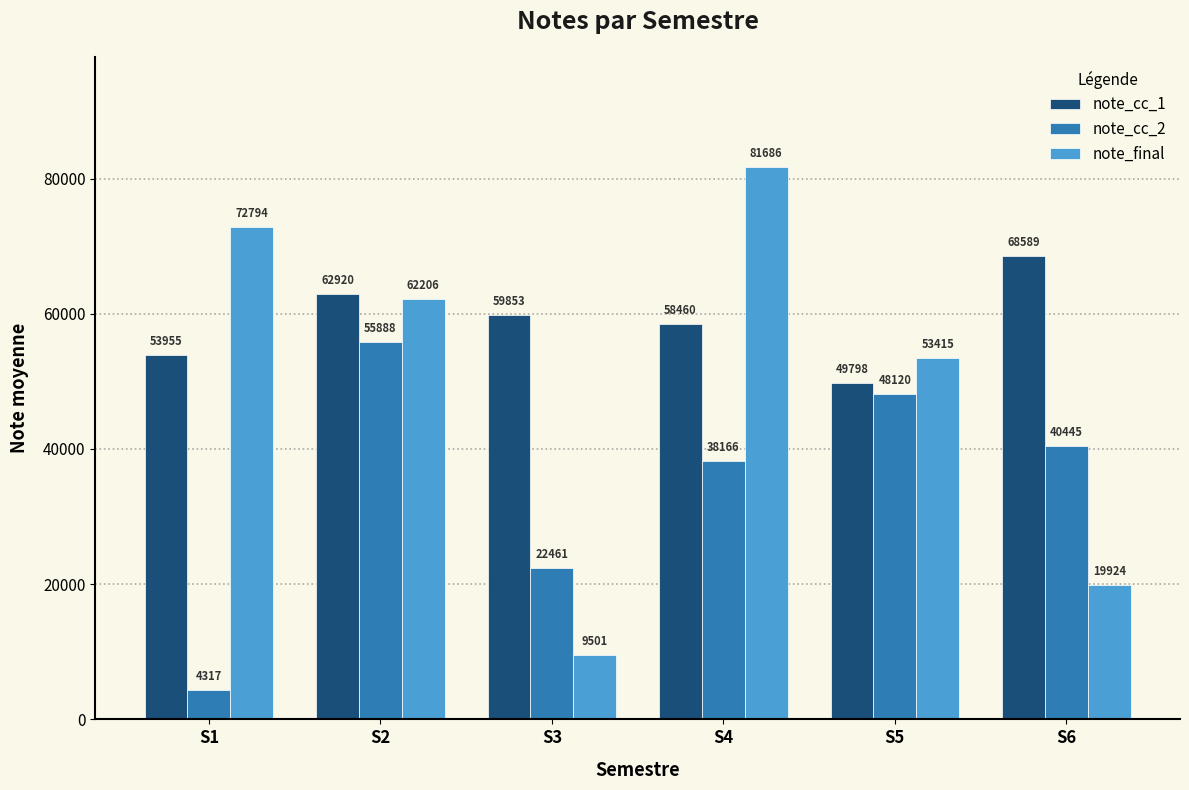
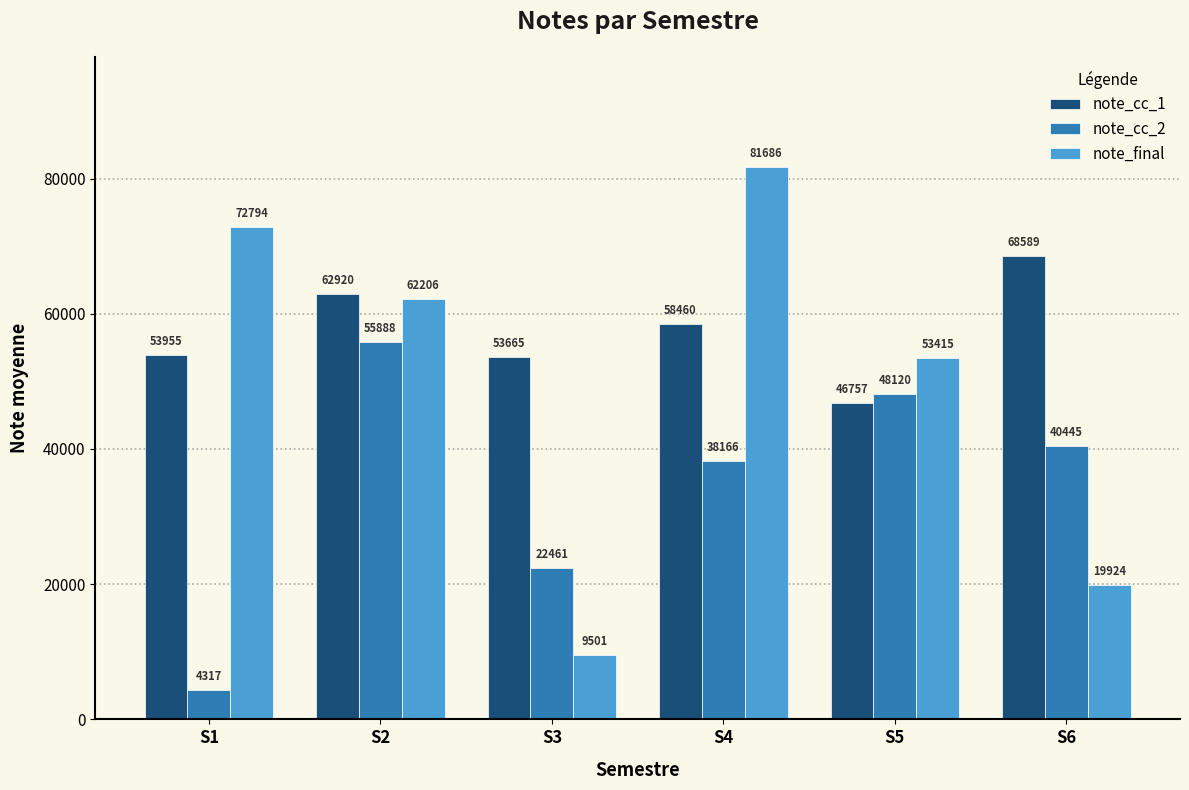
  {
    "note_cc_1": {
      "S1": 53955,
      "S2": 62920,
-     "S3": 59853,
+     "S3": 53665,
      "S4": 58460,
-     "S5": 49798,
+     "S5": 46757,
      "S6": 68589
    }
  }
